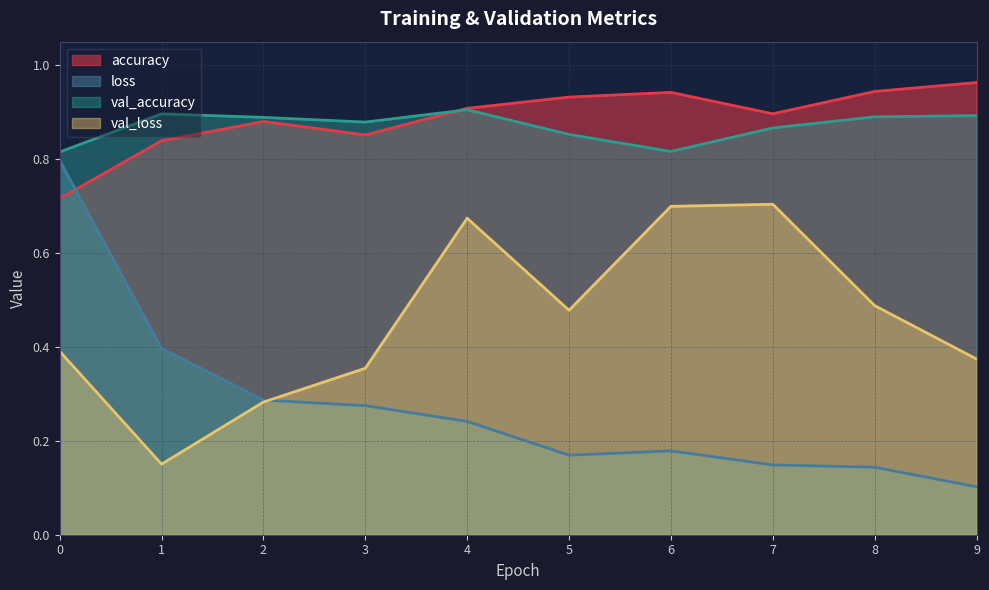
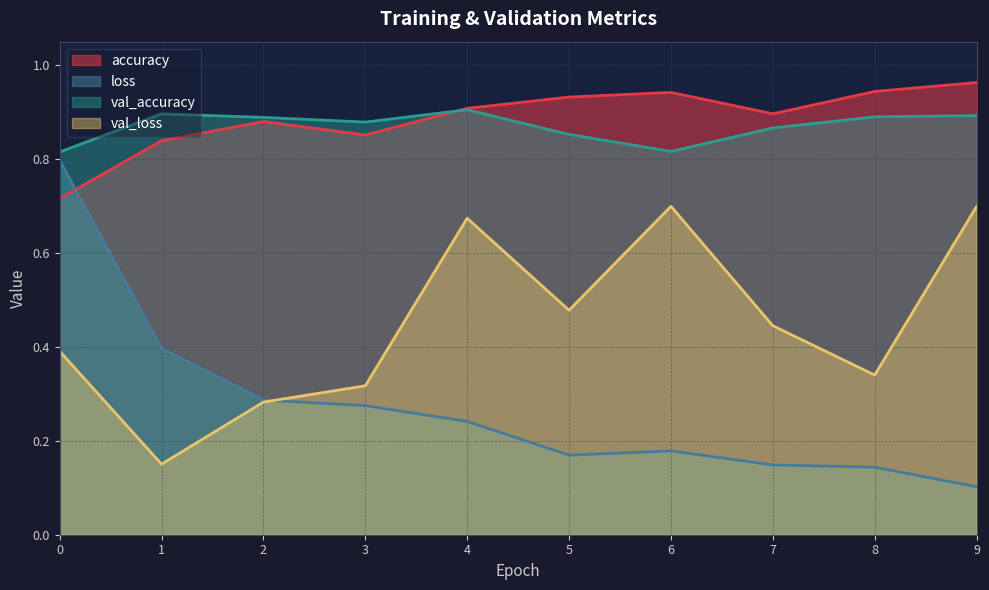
  {
    "accuracy": {
      "0": 0.72,
      "1": 0.84,
      "2": 0.88,
      "3": 0.85,
      "5": 0.93,
      "6": 0.94,
      "7": 0.90,
      "8": 0.94,
      "9": 0.96
    },
    "val_loss": {
      "0": 0.39,
      "1": 0.15,
-     "3": 0.35,
+     "3": 0.32,
      "4": 0.67,
      "5": 0.48,
      "6": 0.70,
-     "7": 0.70,
-     "8": 0.49,
-     "9": 0.37
+     "7": 0.45,
+     "8": 0.34,
+     "9": 0.70
    }
  }
